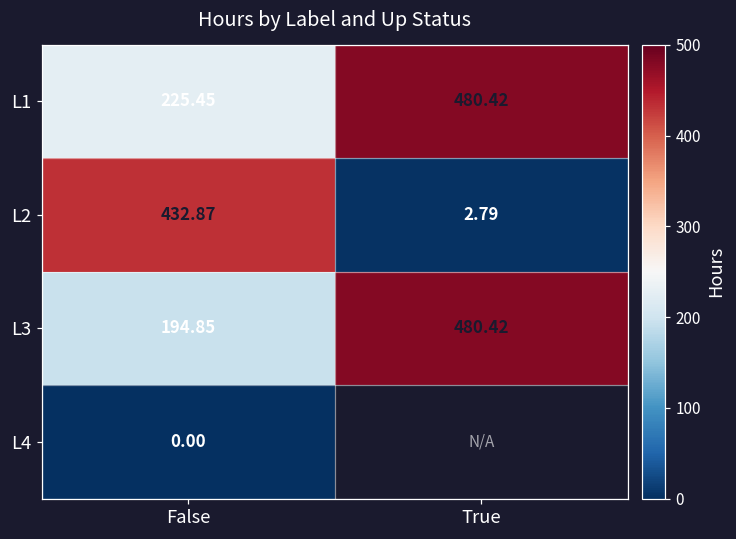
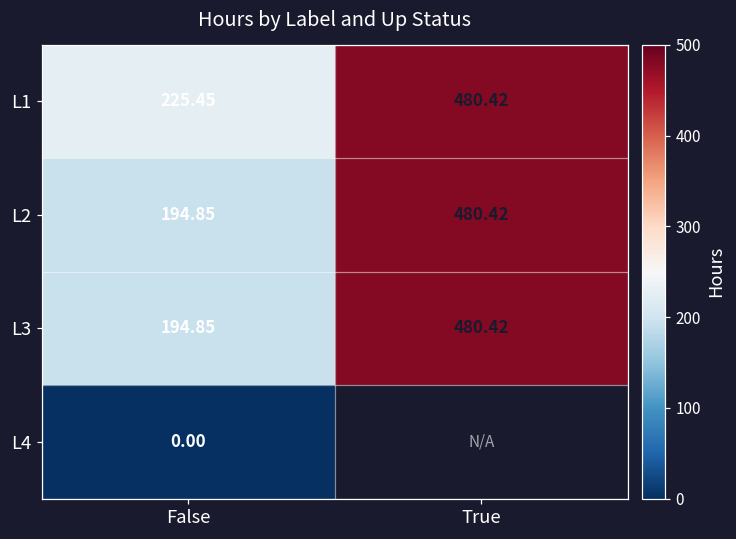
  {
    "L1": {
      "True": 480.42
    },
    "L2": {
-     "False": 432.87,
-     "True": 2.79
+     "False": 194.85,
+     "True": 480.42
    },
    "L3": {
      "False": 194.85,
      "True": 480.42
    },
    "L4": {
      "False": 0.00
    }
  }
